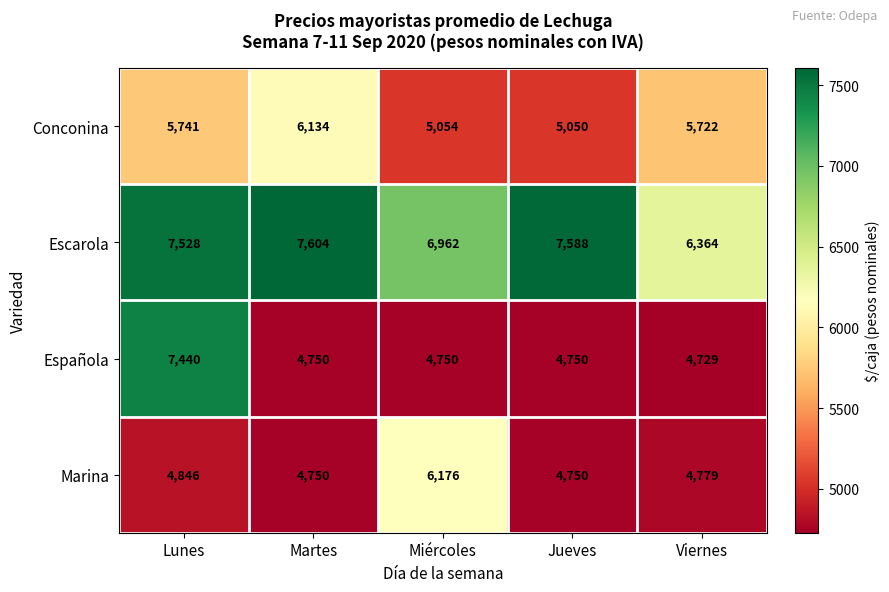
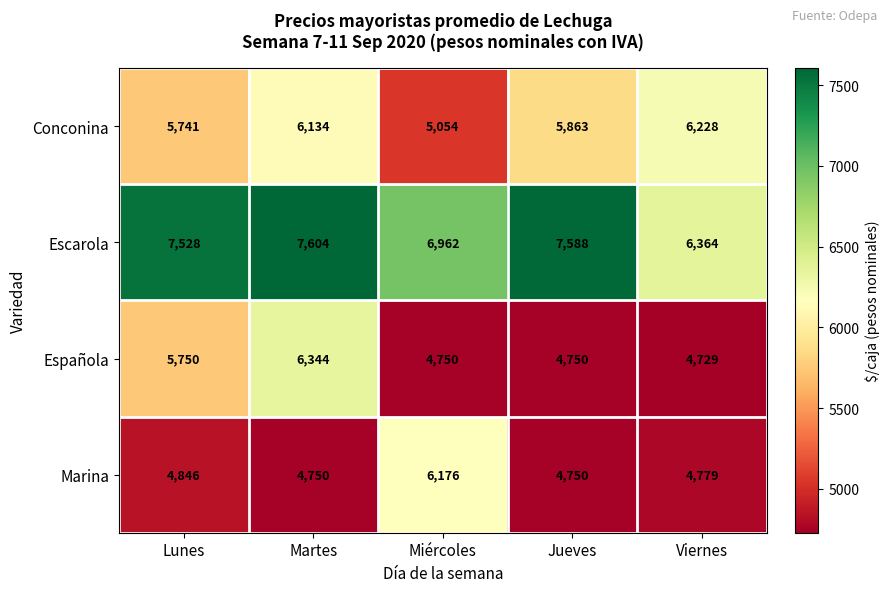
  {
    "Conconina": {
      "Lunes": "5,741",
      "Martes": "6,134",
      "Miércoles": "5,054",
-     "Jueves": "5,050",
-     "Viernes": "5,722"
+     "Jueves": "5,863",
+     "Viernes": "6,228"
    },
    "Escarola": {
      "Lunes": "7,528",
      "Martes": "7,604",
      "Miércoles": "6,962",
      "Jueves": "7,588",
      "Viernes": "6,364"
    },
    "Española": {
-     "Lunes": "7,440",
-     "Martes": "4,750",
+     "Lunes": "5,750",
+     "Martes": "6,344",
      "Miércoles": "4,750",
      "Jueves": "4,750",
      "Viernes": "4,729"
    },
    "Marina": {
      "Lunes": "4,846",
      "Martes": "4,750",
      "Miércoles": "6,176",
      "Jueves": "4,750",
      "Viernes": "4,779"
    }
  }
